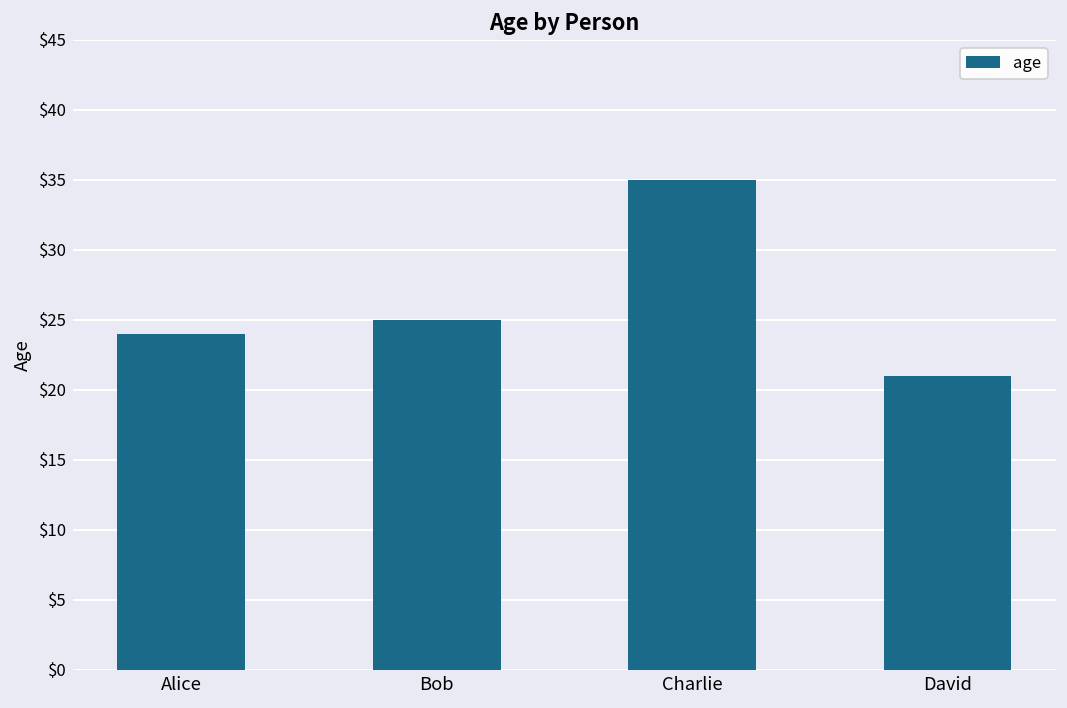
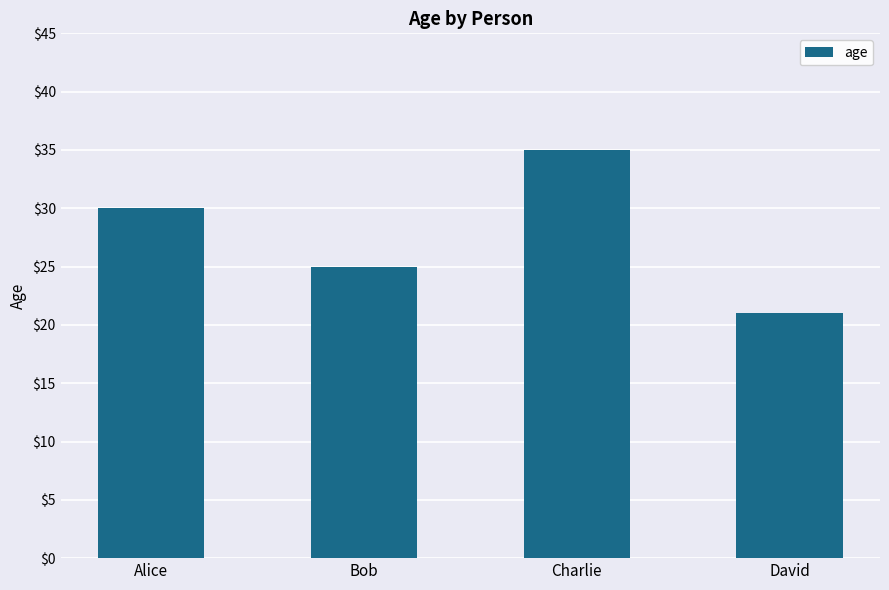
  {
-   "Alice": "$24",
+   "Alice": "$30",
    "Bob": "$25",
    "Charlie": "$35",
    "David": "$21"
  }
